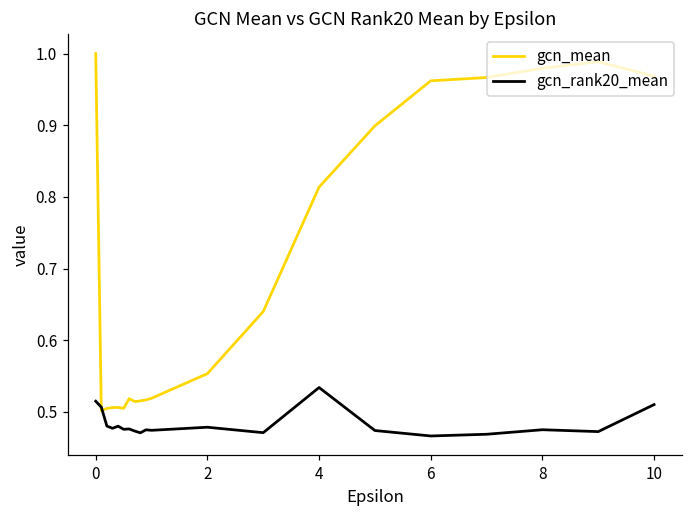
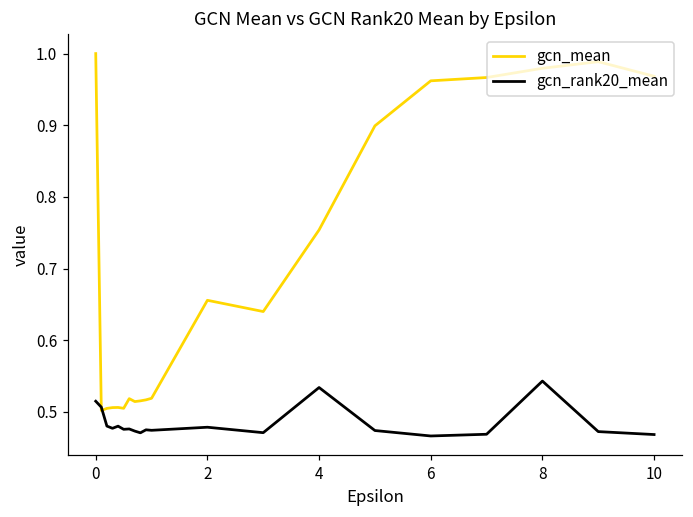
  {
    "gcn_mean": {
      "0": 1.00,
-     "2": 0.55,
-     "4": 0.81,
+     "2": 0.66,
+     "4": 0.75,
      "6": 0.96
    },
    "gcn_rank20_mean": {
      "0": 0.51,
      "2": 0.48,
      "4": 0.53,
      "6": 0.47,
-     "8": 0.48,
-     "10": 0.51
+     "8": 0.54,
+     "10": 0.47
    }
  }
